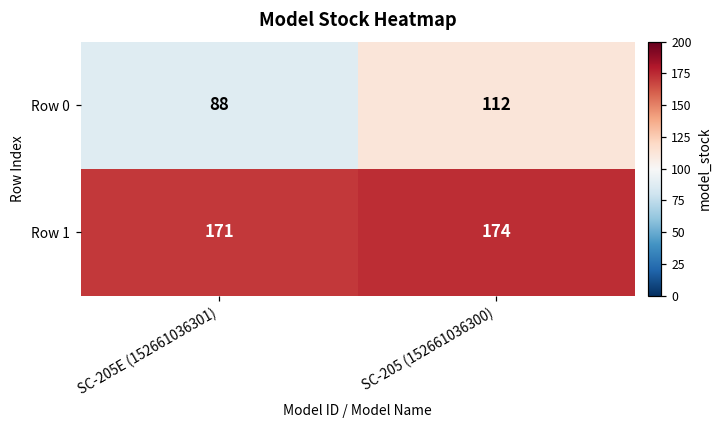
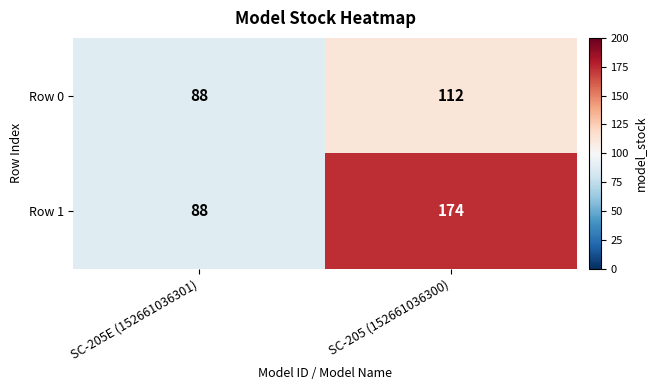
  {
    "Row 0": {
      "SC-205E (152661036301)": 88,
      "SC-205 (152661036300)": 112
    },
    "Row 1": {
-     "SC-205E (152661036301)": 171,
+     "SC-205E (152661036301)": 88,
      "SC-205 (152661036300)": 174
    }
  }
